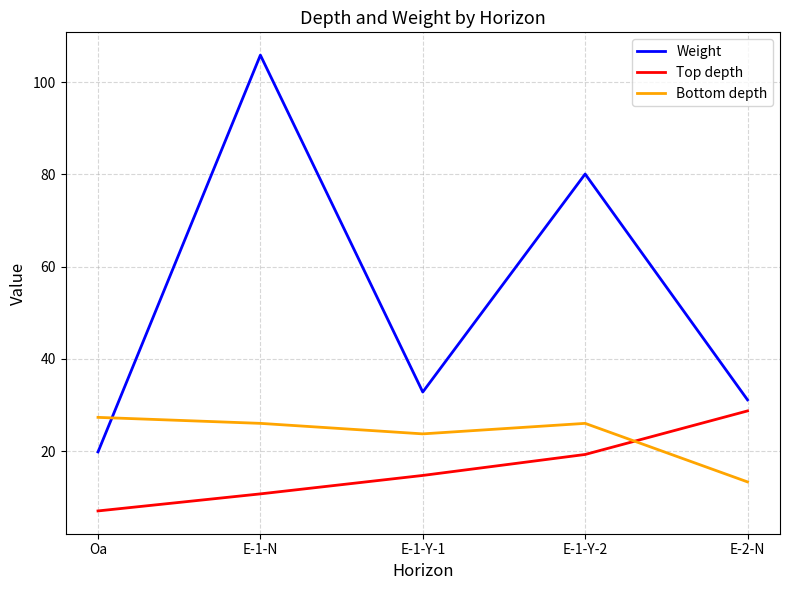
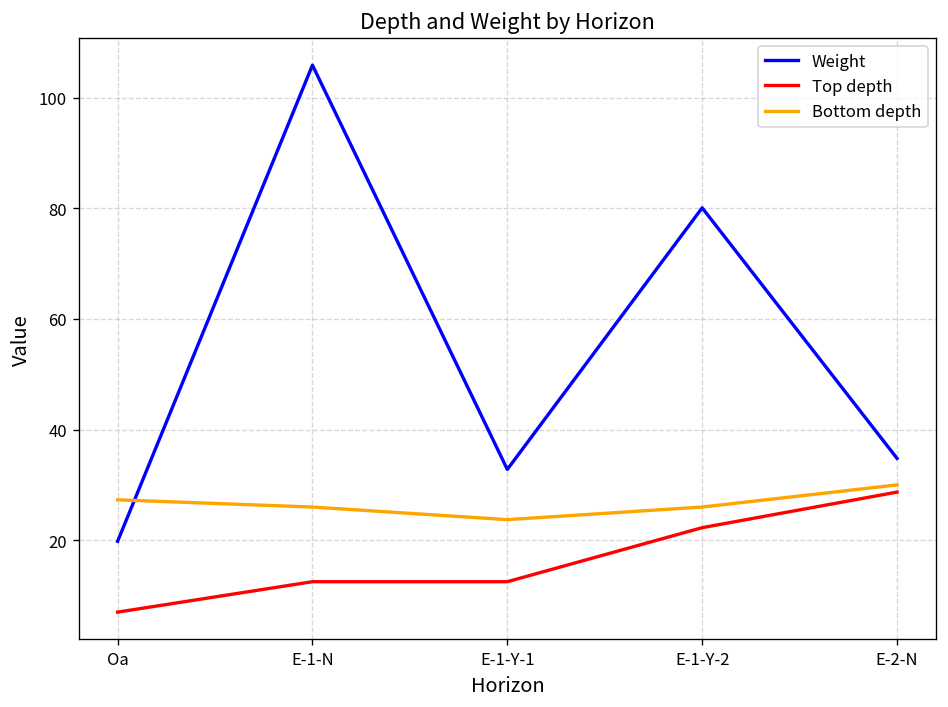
  {
    "Weight": {
      "Oa": 20,
      "E-1-N": 106,
      "E-1-Y-1": 33,
      "E-1-Y-2": 80,
-     "E-2-N": 31
+     "E-2-N": 35
    },
    "Top depth": {
      "Oa": 7,
-     "E-1-N": 11,
-     "E-1-Y-1": 15,
-     "E-1-Y-2": 19,
+     "E-1-N": 13,
+     "E-1-Y-1": 13,
+     "E-1-Y-2": 22,
      "E-2-N": 29
    },
    "Bottom depth": {
      "Oa": 27,
      "E-1-N": 26,
      "E-1-Y-1": 24,
      "E-1-Y-2": 26,
-     "E-2-N": 13
+     "E-2-N": 30
    }
  }
